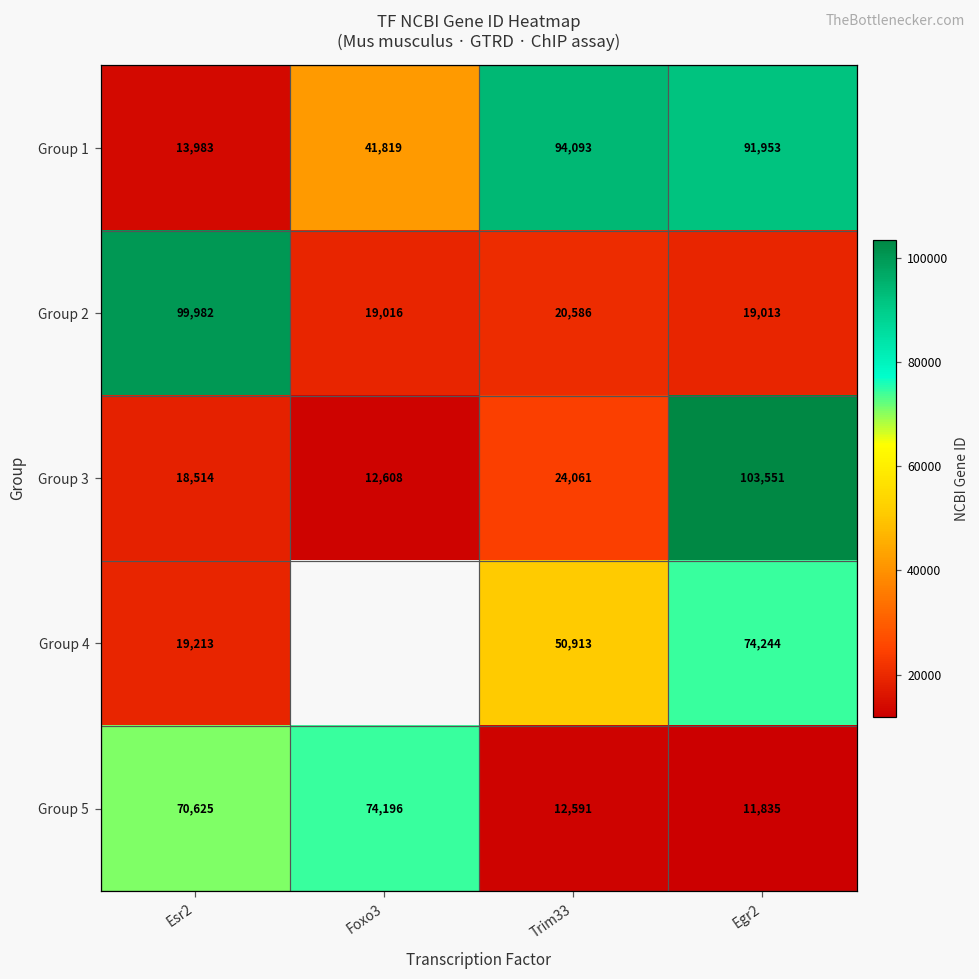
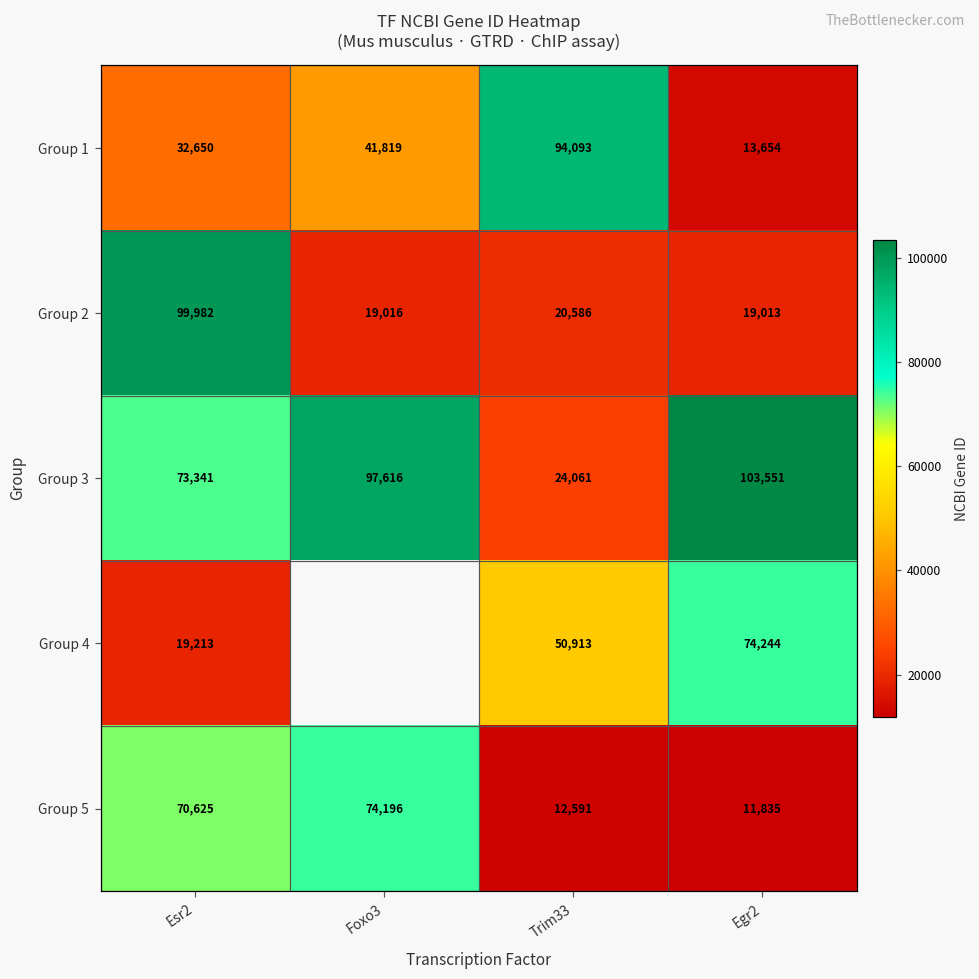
  {
    "Group 1": {
-     "Esr2": "13,983",
+     "Esr2": "32,650",
      "Foxo3": "41,819",
      "Trim33": "94,093",
-     "Egr2": "91,953"
+     "Egr2": "13,654"
    },
    "Group 2": {
      "Esr2": "99,982",
      "Foxo3": "19,016",
      "Trim33": "20,586",
      "Egr2": "19,013"
    },
    "Group 3": {
-     "Esr2": "18,514",
-     "Foxo3": "12,608",
+     "Esr2": "73,341",
+     "Foxo3": "97,616",
      "Trim33": "24,061",
      "Egr2": "103,551"
    },
    "Group 4": {
      "Esr2": "19,213",
      "Trim33": "50,913",
      "Egr2": "74,244"
    },
    "Group 5": {
      "Esr2": "70,625",
      "Foxo3": "74,196",
      "Trim33": "12,591",
      "Egr2": "11,835"
    }
  }
